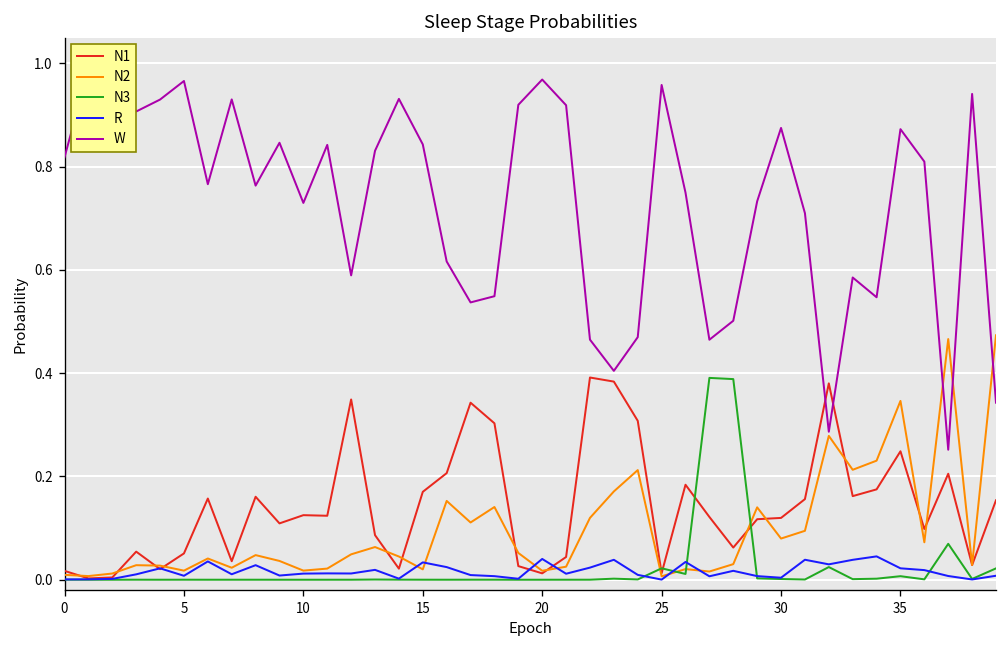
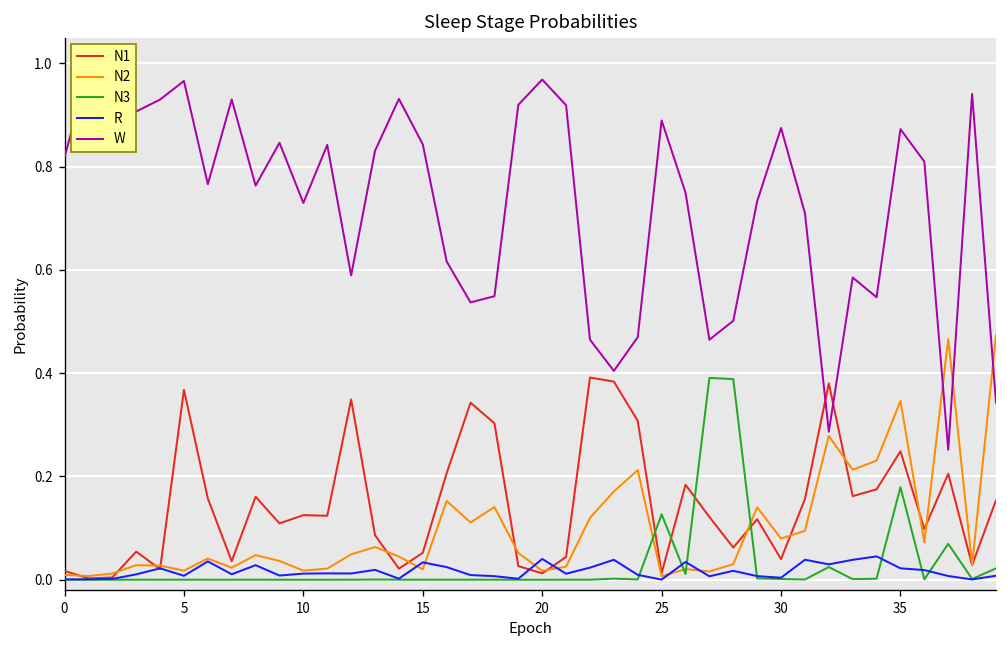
  {
    "N1": {
      "0": 0.02,
-     "5": 0.05,
+     "5": 0.37,
      "10": 0.13,
-     "15": 0.17,
+     "15": 0.05,
      "25": 0.01,
-     "30": 0.12,
+     "30": 0.04,
      "35": 0.25
    },
    "N2": {
      "0": 0.01,
      "5": 0.02,
      "15": 0.02,
      "25": 0.01,
      "30": 0.08,
      "35": 0.35
    },
    "N3": {
      "5": 0.00,
      "10": 0.00,
      "15": 0.00,
      "20": 0.00,
-     "25": 0.02,
-     "35": 0.01
+     "25": 0.13,
+     "35": 0.18
    },
    "R": {
      "5": 0.01,
      "15": 0.03,
      "20": 0.04,
      "25": 0.00,
      "35": 0.02
    },
    "W": {
      "0": 0.82,
      "5": 0.97,
      "10": 0.73,
      "15": 0.84,
      "20": 0.97,
-     "25": 0.96,
+     "25": 0.89,
      "30": 0.88,
      "35": 0.87
    }
  }
